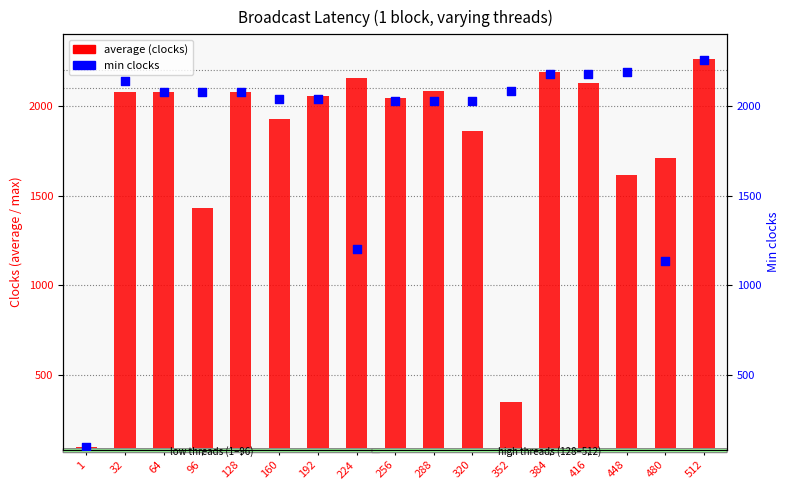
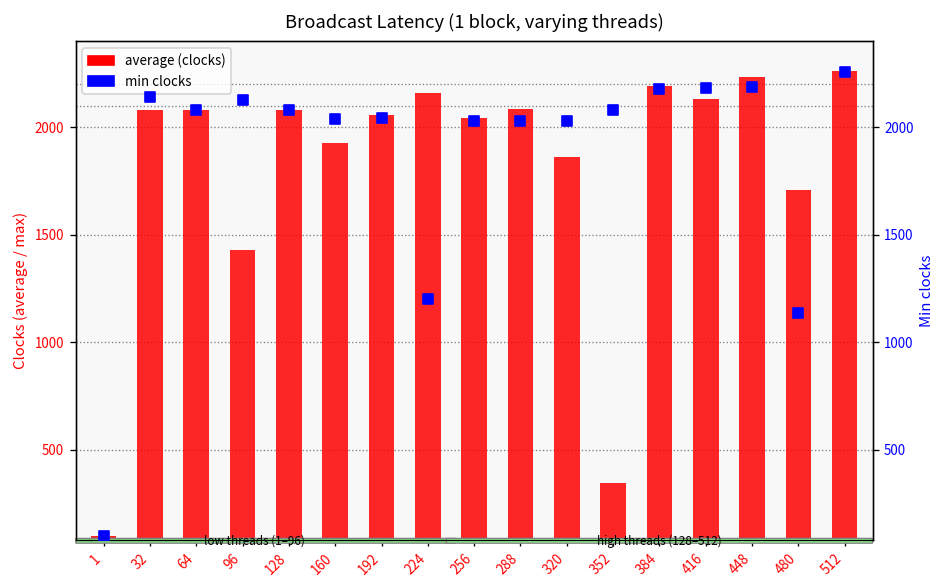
  {
    "average (clocks)": {
      "32": 2080,
      "64": 2080,
      "96": 1430,
      "128": 2080,
      "160": 1930,
      "192": 2060,
      "224": 2160,
      "256": 2040,
      "288": 2090,
      "320": 1860,
      "352": 350,
      "384": 2190,
      "416": 2130,
-     "448": 1610,
+     "448": 2230,
      "480": 1710,
      "512": 2260
    },
    "min clocks": {
-     "96": 2080
+     "96": 2130
    }
  }
